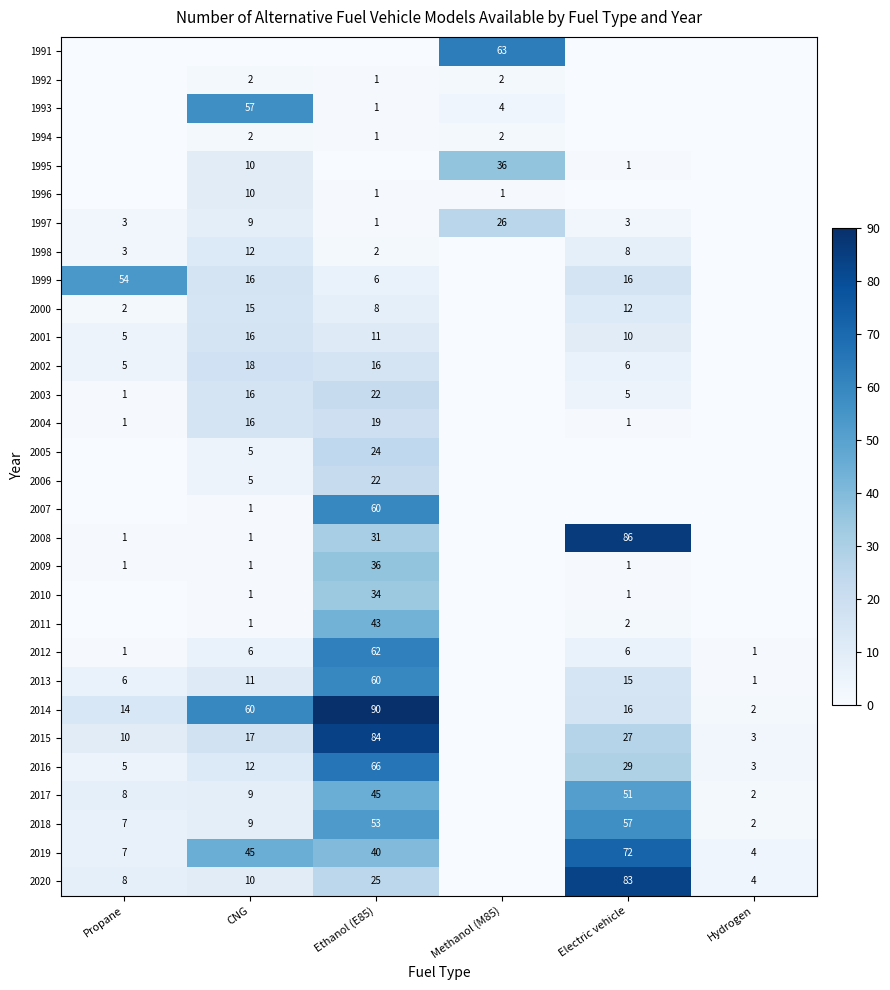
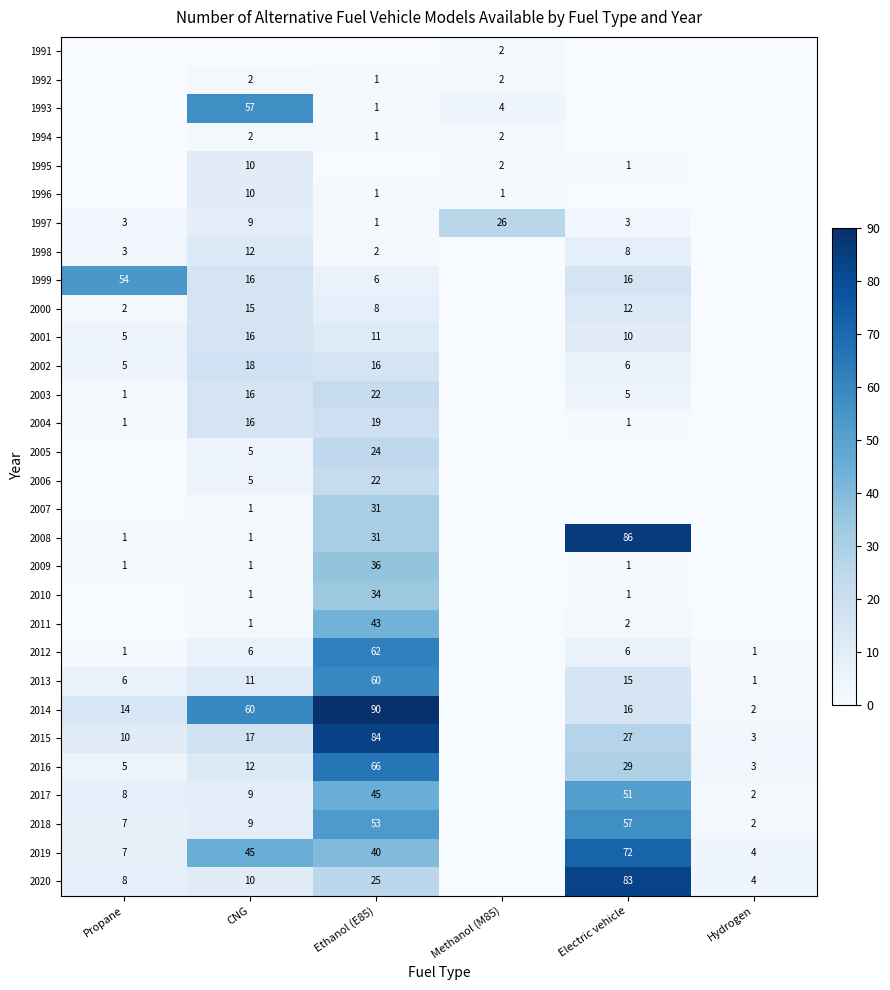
  {
    "1991": {
-     "Methanol (M85)": 63
+     "Methanol (M85)": 2
    },
    "1992": {
      "CNG": 2,
      "Ethanol (E85)": 1,
      "Methanol (M85)": 2
    },
    "1993": {
      "CNG": 57,
      "Ethanol (E85)": 1,
      "Methanol (M85)": 4
    },
    "1994": {
      "CNG": 2,
      "Ethanol (E85)": 1,
      "Methanol (M85)": 2
    },
    "1995": {
      "CNG": 10,
-     "Methanol (M85)": 36,
+     "Methanol (M85)": 2,
      "Electric vehicle": 1
    },
    "1996": {
      "CNG": 10,
      "Ethanol (E85)": 1,
      "Methanol (M85)": 1
    },
    "1997": {
      "Propane": 3,
      "CNG": 9,
      "Ethanol (E85)": 1,
      "Methanol (M85)": 26,
      "Electric vehicle": 3
    },
    "1998": {
      "Propane": 3,
      "CNG": 12,
      "Ethanol (E85)": 2,
      "Electric vehicle": 8
    },
    "1999": {
      "Propane": 54,
      "CNG": 16,
      "Ethanol (E85)": 6,
      "Electric vehicle": 16
    },
    "2000": {
      "Propane": 2,
      "CNG": 15,
      "Ethanol (E85)": 8,
      "Electric vehicle": 12
    },
    "2001": {
      "Propane": 5,
      "CNG": 16,
      "Ethanol (E85)": 11,
      "Electric vehicle": 10
    },
    "2002": {
      "Propane": 5,
      "CNG": 18,
      "Ethanol (E85)": 16,
      "Electric vehicle": 6
    },
    "2003": {
      "Propane": 1,
      "CNG": 16,
      "Ethanol (E85)": 22,
      "Electric vehicle": 5
    },
    "2004": {
      "Propane": 1,
      "CNG": 16,
      "Ethanol (E85)": 19,
      "Electric vehicle": 1
    },
    "2005": {
      "CNG": 5,
      "Ethanol (E85)": 24
    },
    "2006": {
      "CNG": 5,
      "Ethanol (E85)": 22
    },
    "2007": {
      "CNG": 1,
-     "Ethanol (E85)": 60
+     "Ethanol (E85)": 31
    },
    "2008": {
      "Propane": 1,
      "CNG": 1,
      "Ethanol (E85)": 31,
      "Electric vehicle": 86
    },
    "2009": {
      "Propane": 1,
      "CNG": 1,
      "Ethanol (E85)": 36,
      "Electric vehicle": 1
    },
    "2010": {
      "CNG": 1,
      "Ethanol (E85)": 34,
      "Electric vehicle": 1
    },
    "2011": {
      "CNG": 1,
      "Ethanol (E85)": 43,
      "Electric vehicle": 2
    },
    "2012": {
      "Propane": 1,
      "CNG": 6,
      "Ethanol (E85)": 62,
      "Electric vehicle": 6,
      "Hydrogen": 1
    },
    "2013": {
      "Propane": 6,
      "CNG": 11,
      "Ethanol (E85)": 60,
      "Electric vehicle": 15,
      "Hydrogen": 1
    },
    "2014": {
      "Propane": 14,
      "CNG": 60,
      "Ethanol (E85)": 90,
      "Electric vehicle": 16,
      "Hydrogen": 2
    },
    "2015": {
      "Propane": 10,
      "CNG": 17,
      "Ethanol (E85)": 84,
      "Electric vehicle": 27,
      "Hydrogen": 3
    },
    "2016": {
      "Propane": 5,
      "CNG": 12,
      "Ethanol (E85)": 66,
      "Electric vehicle": 29,
      "Hydrogen": 3
    },
    "2017": {
      "Propane": 8,
      "CNG": 9,
      "Ethanol (E85)": 45,
      "Electric vehicle": 51,
      "Hydrogen": 2
    },
    "2018": {
      "Propane": 7,
      "CNG": 9,
      "Ethanol (E85)": 53,
      "Electric vehicle": 57,
      "Hydrogen": 2
    },
    "2019": {
      "Propane": 7,
      "CNG": 45,
      "Ethanol (E85)": 40,
      "Electric vehicle": 72,
      "Hydrogen": 4
    },
    "2020": {
      "Propane": 8,
      "CNG": 10,
      "Ethanol (E85)": 25,
      "Electric vehicle": 83,
      "Hydrogen": 4
    }
  }
